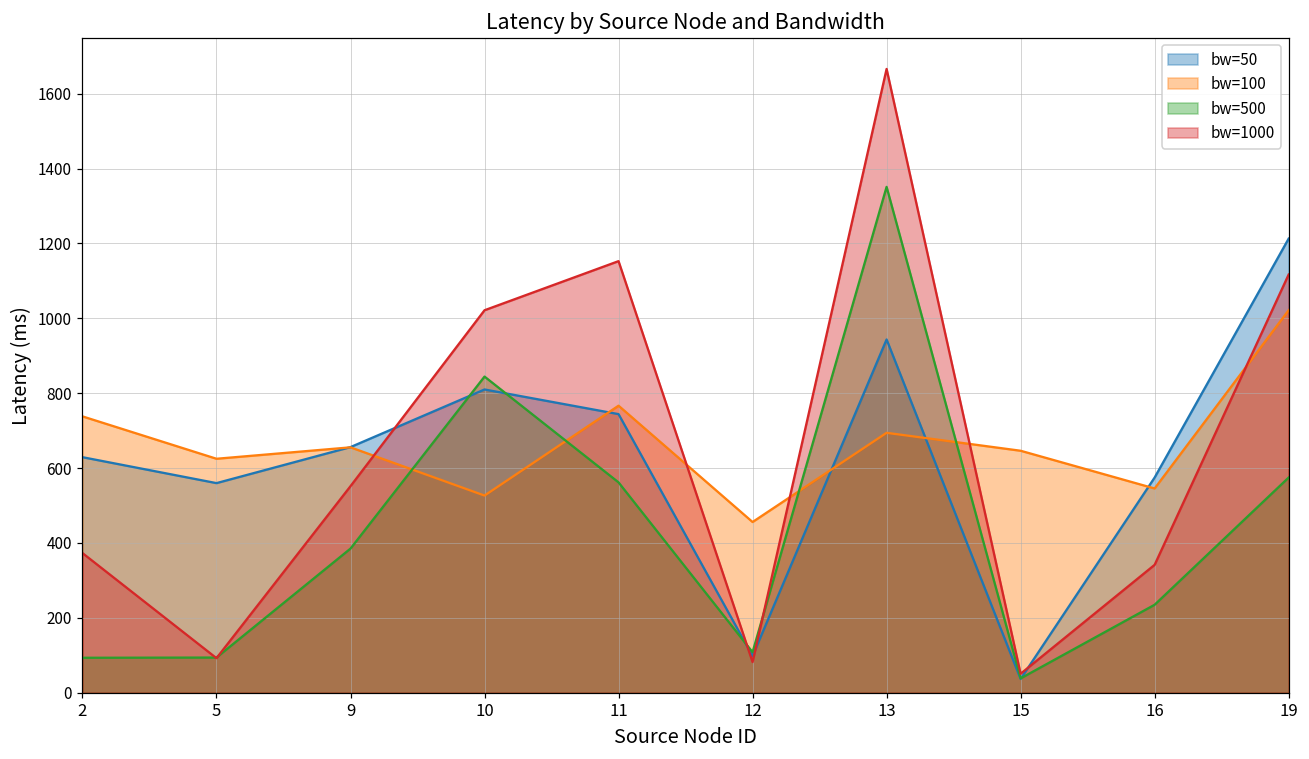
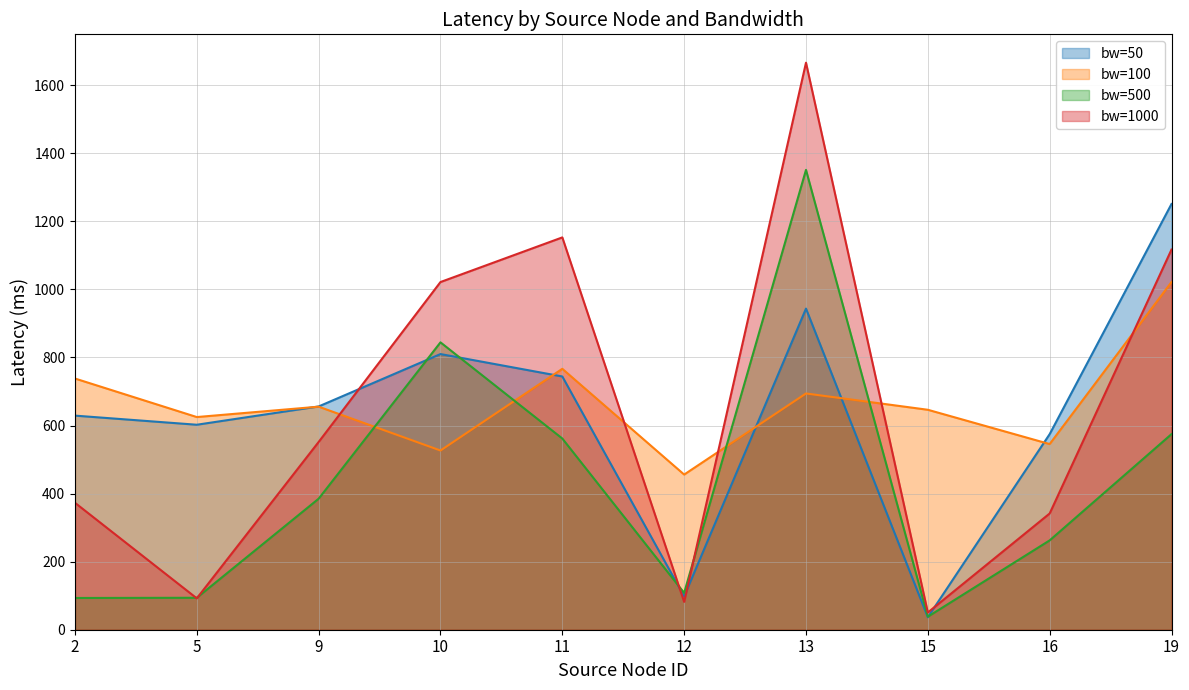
  {
    "bw=50": {
      "2": 630,
-     "5": 560,
+     "5": 600,
      "10": 810,
      "11": 740,
      "12": 100,
      "13": 940,
      "16": 570,
-     "19": 1210
+     "19": 1250
    },
    "bw=500": {
      "2": 90,
      "9": 380,
      "10": 840,
      "11": 560,
      "12": 110,
      "13": 1350,
-     "16": 230,
+     "16": 260,
      "19": 570
    }
  }
